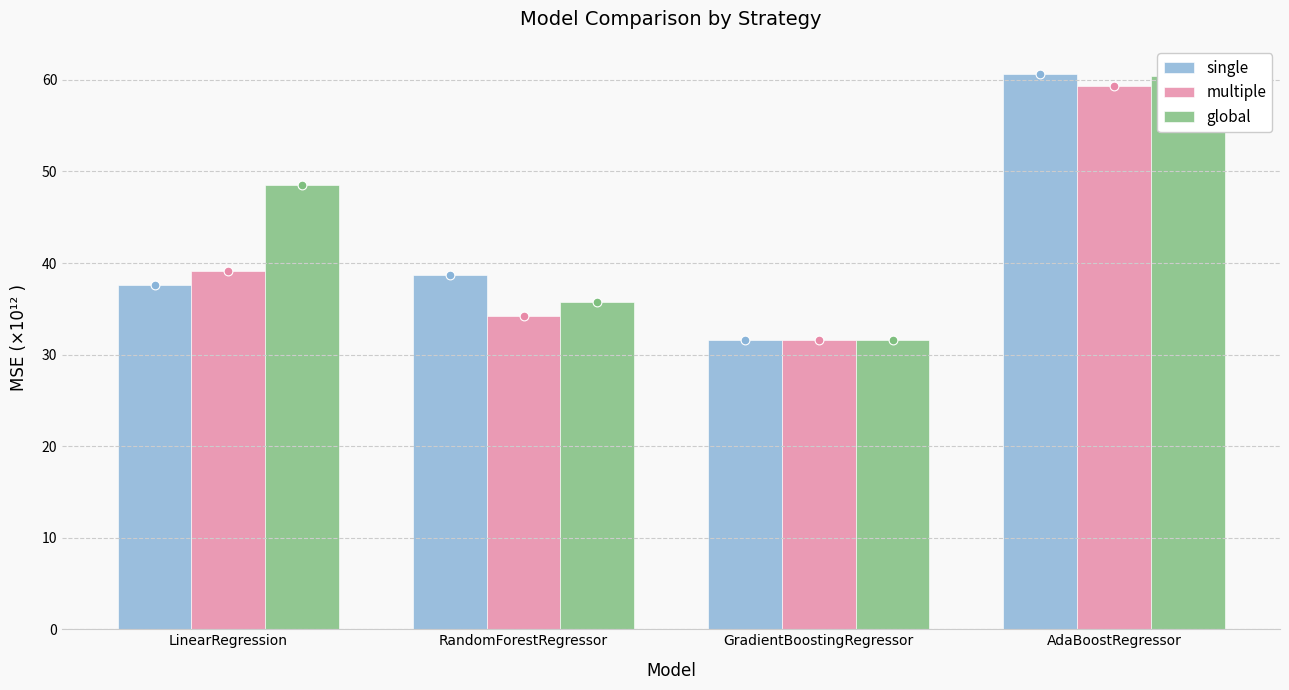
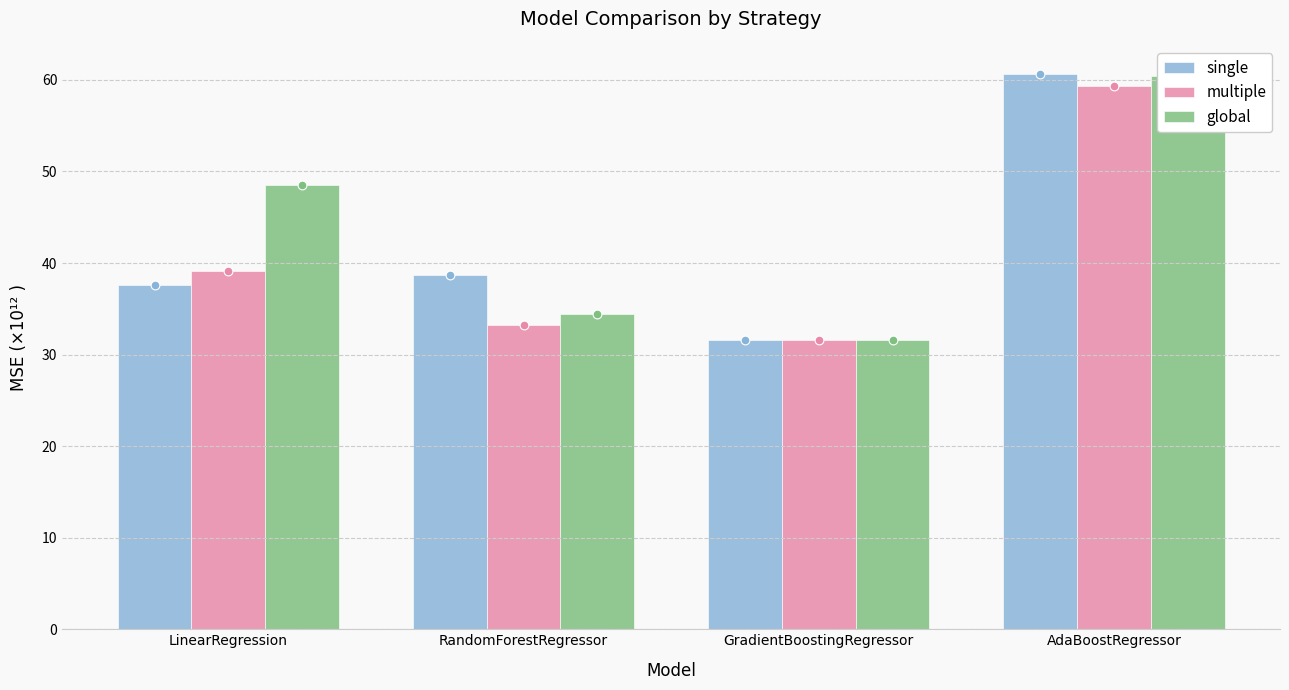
  {
    "single": {
      "LinearRegression": 38,
      "RandomForestRegressor": 39,
      "GradientBoostingRegressor": 32,
      "AdaBoostRegressor": 61
    },
    "multiple": {
      "LinearRegression": 39,
-     "RandomForestRegressor": 34,
+     "RandomForestRegressor": 33,
      "GradientBoostingRegressor": 32,
      "AdaBoostRegressor": 59
    },
    "global": {
      "LinearRegression": 49,
-     "RandomForestRegressor": 36,
+     "RandomForestRegressor": 34,
      "GradientBoostingRegressor": 32
    }
  }
